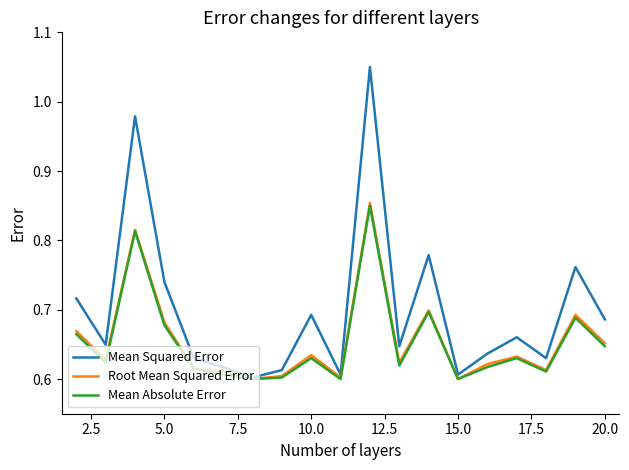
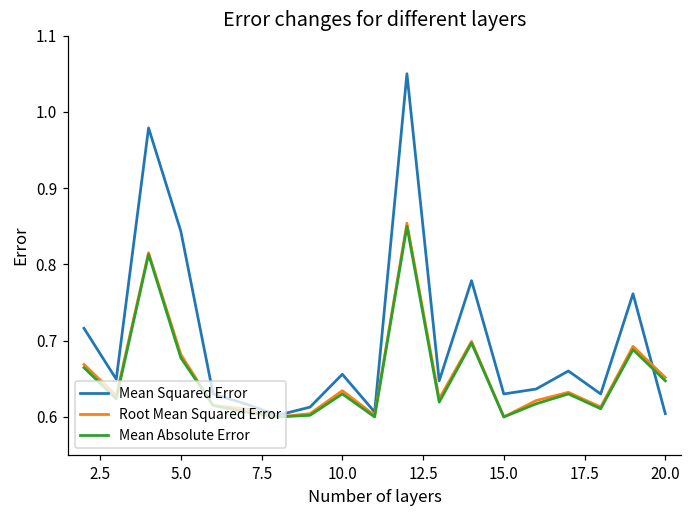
  {
    "Mean Squared Error": {
-     "5.0": 0.74,
-     "10.0": 0.69,
-     "15.0": 0.61,
-     "20.0": 0.69
+     "5.0": 0.84,
+     "10.0": 0.66,
+     "15.0": 0.63,
+     "20.0": 0.60
    },
    "Root Mean Squared Error": {
      "5.0": 0.68,
      "10.0": 0.63,
      "20.0": 0.65
    },
    "Mean Absolute Error": {
      "5.0": 0.68,
      "10.0": 0.63,
      "20.0": 0.65
    }
  }
